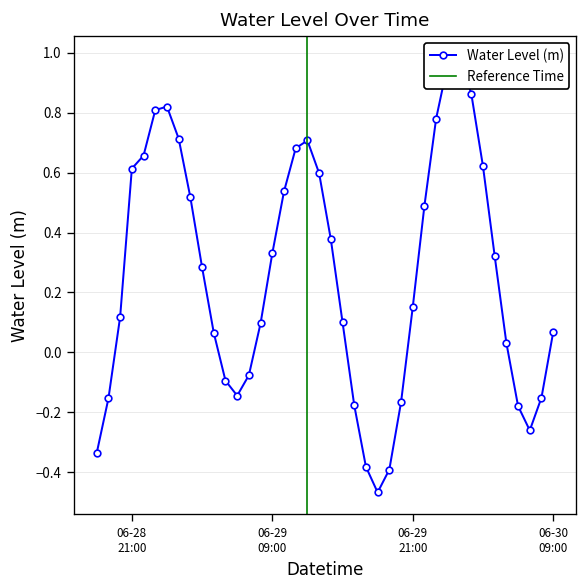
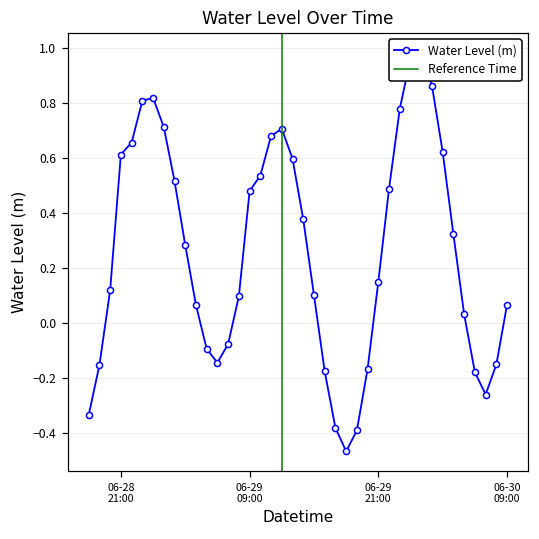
  {
    "06-28 21:00": 0.61,
-   "06-29 09:00": 0.33,
+   "06-29 09:00": 0.48,
    "06-29 21:00": 0.15,
    "06-30 09:00": 0.07
  }
